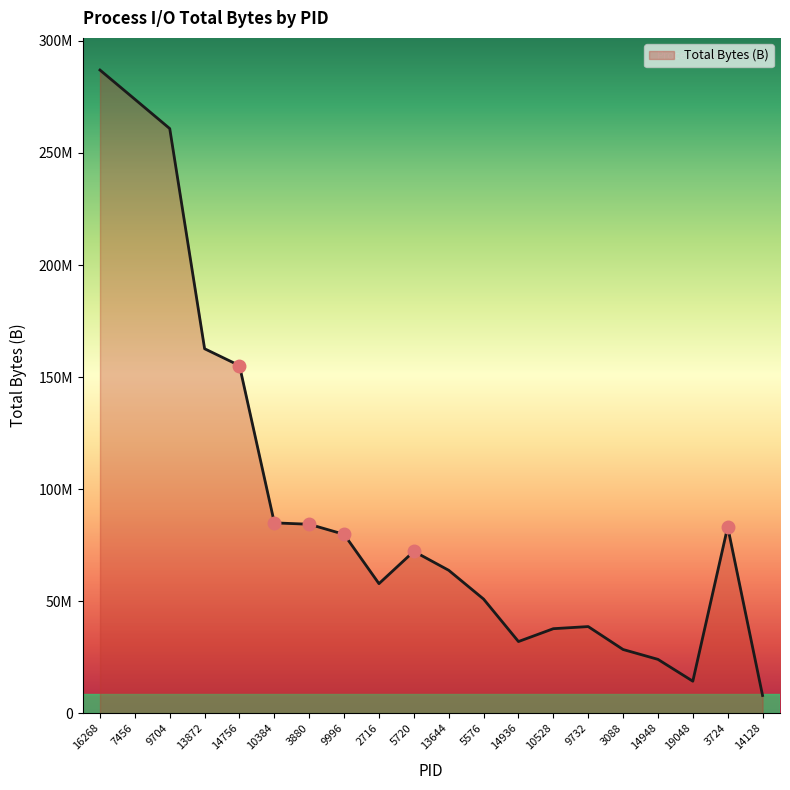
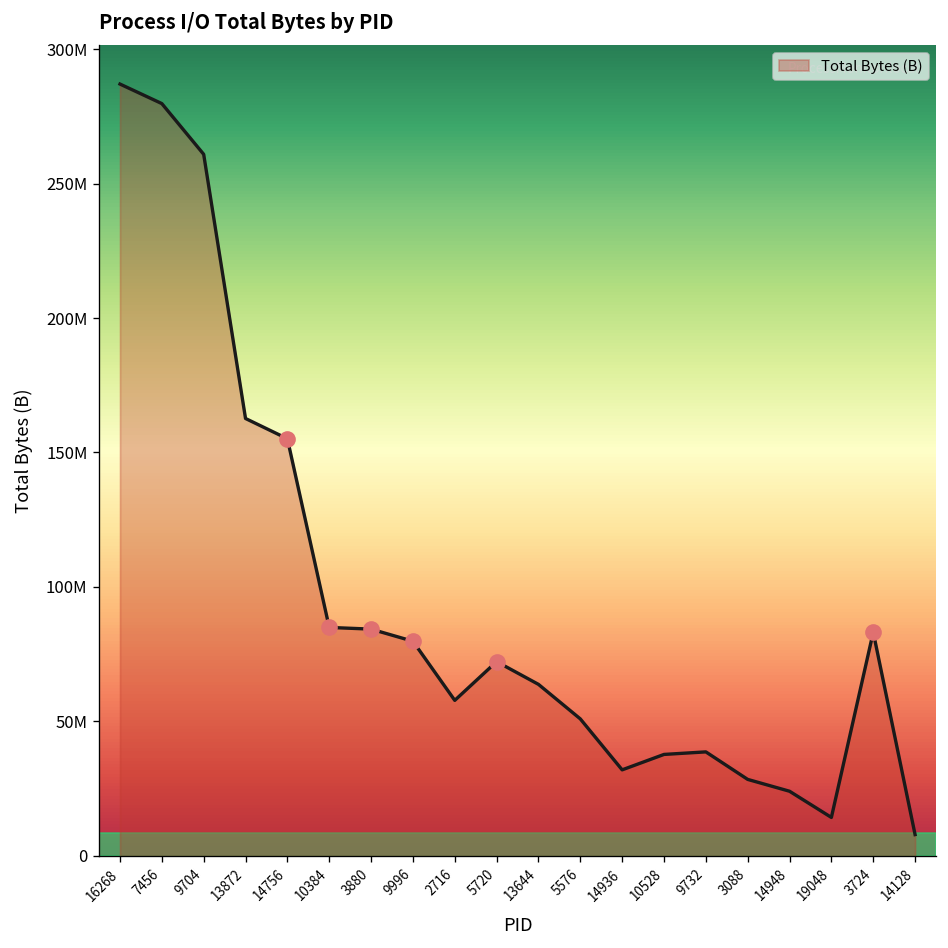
  {
    "Total Bytes (B)": {
      "16268": 287000000,
-     "7456": 274000000,
+     "7456": 280000000,
      "9704": 261000000,
      "13872": 163000000,
      "2716": 58000000,
      "13644": 64000000,
      "5576": 51000000,
      "14936": 32000000,
      "10528": 38000000,
      "9732": 39000000,
      "3088": 28000000,
      "14948": 24000000,
      "19048": 14000000
    }
  }
